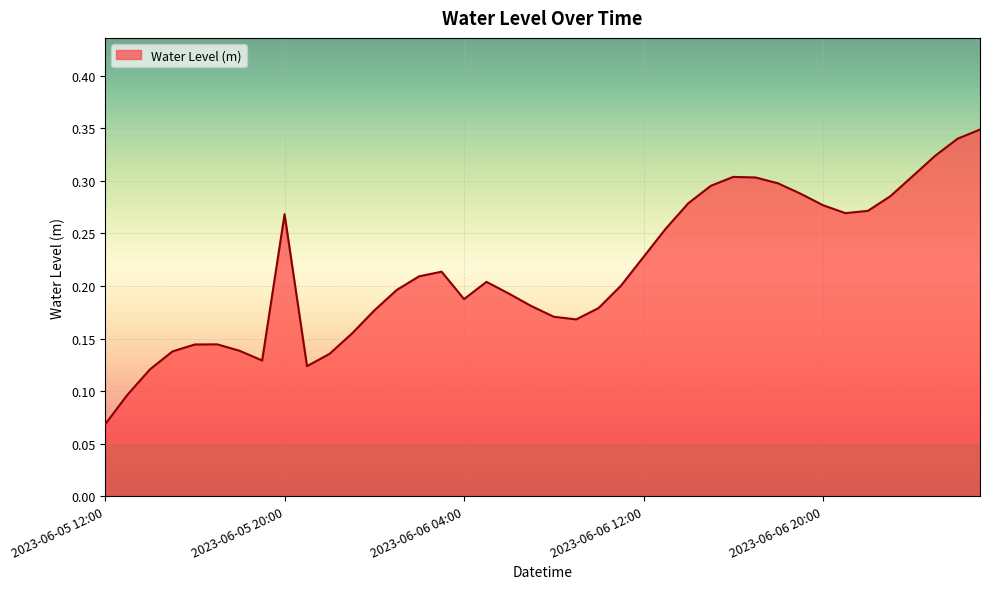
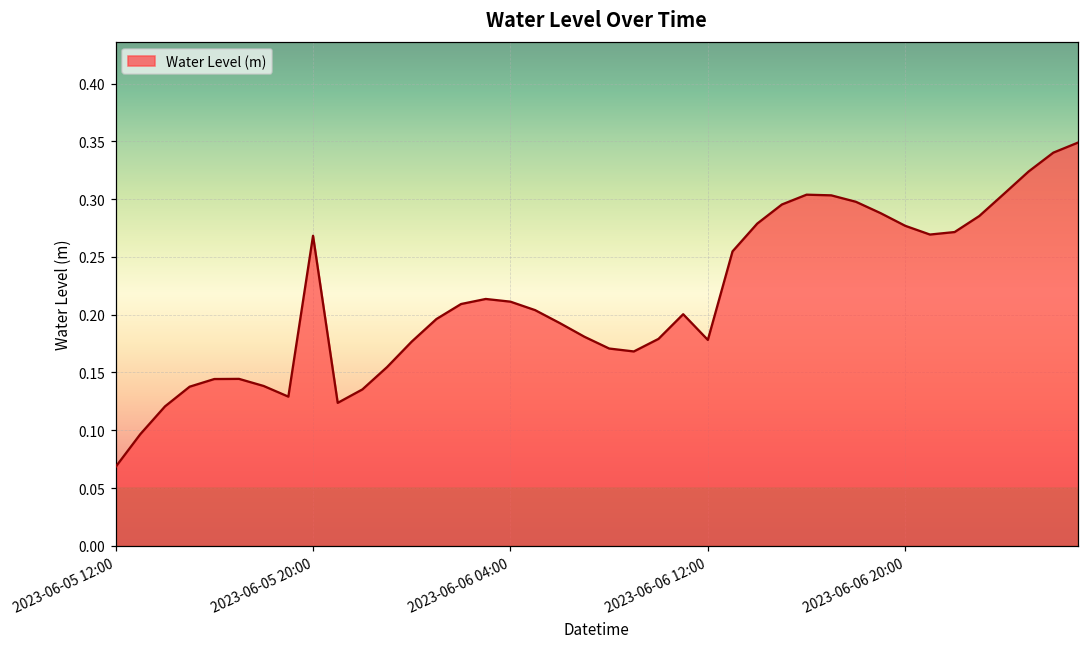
  {
    "2023-06-05 12:00": 0.068,
    "2023-06-05 20:00": 0.268,
-   "2023-06-06 04:00": 0.188,
-   "2023-06-06 12:00": 0.228,
+   "2023-06-06 04:00": 0.211,
+   "2023-06-06 12:00": 0.178,
    "2023-06-06 20:00": 0.277
  }
